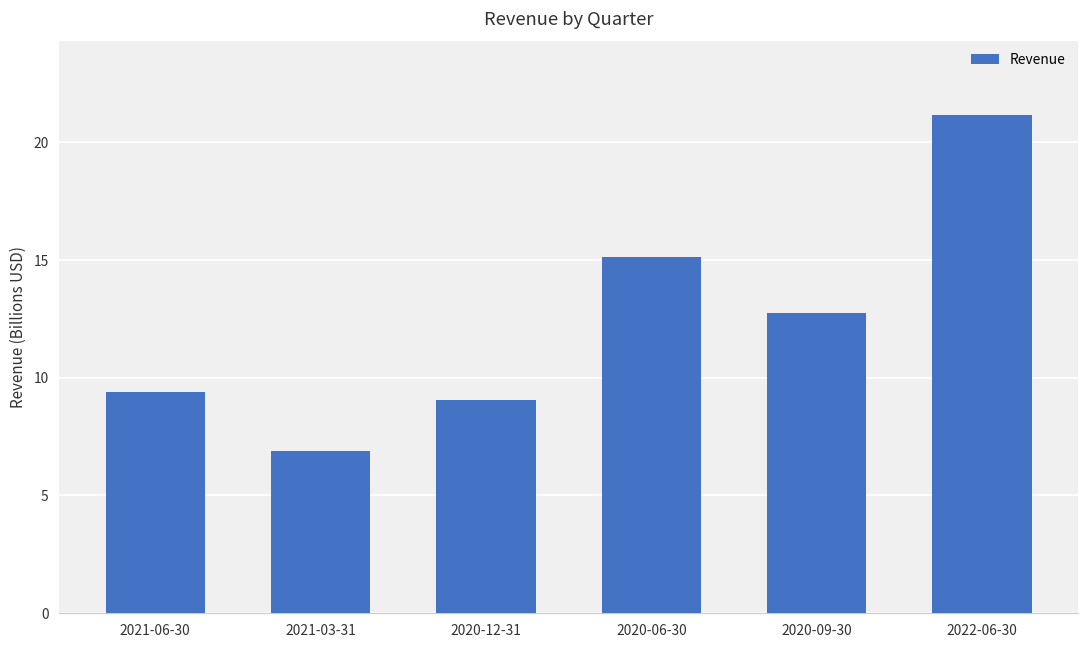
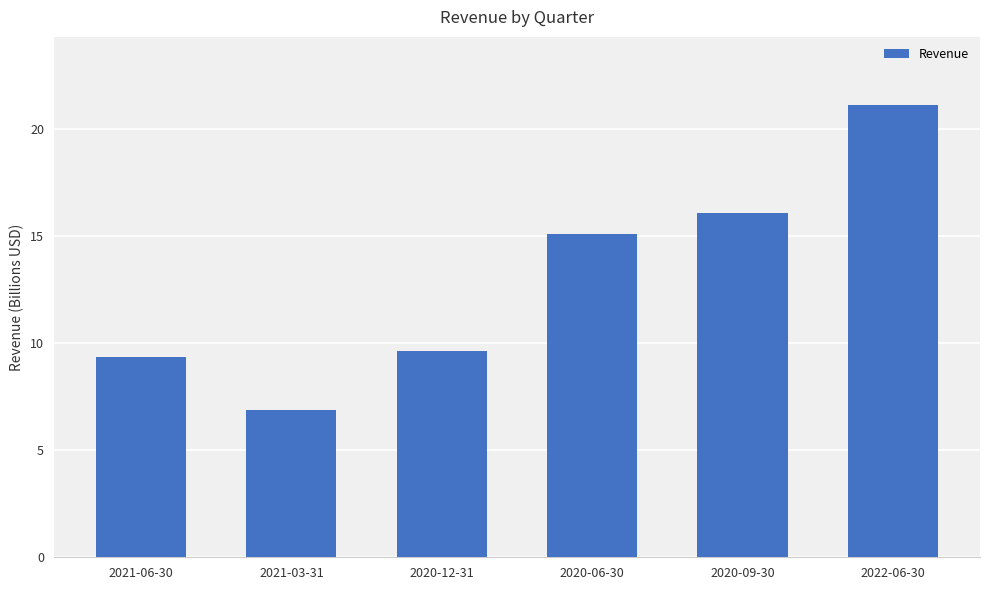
  {
    "2021-06-30": 9.4,
    "2021-03-31": 6.9,
-   "2020-12-31": 9.0,
+   "2020-12-31": 9.6,
    "2020-06-30": 15.1,
-   "2020-09-30": 12.8,
+   "2020-09-30": 16.1,
    "2022-06-30": 21.2
  }
